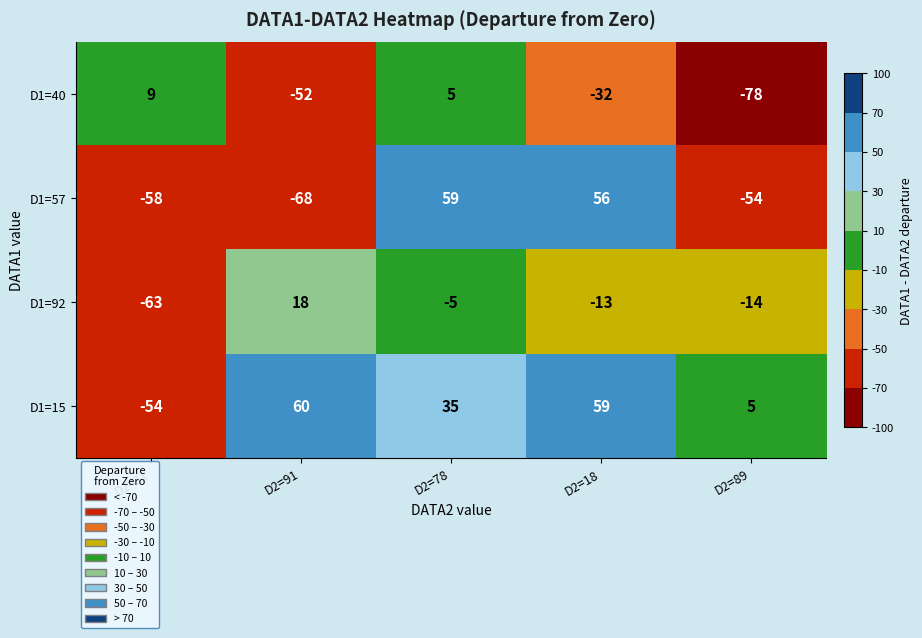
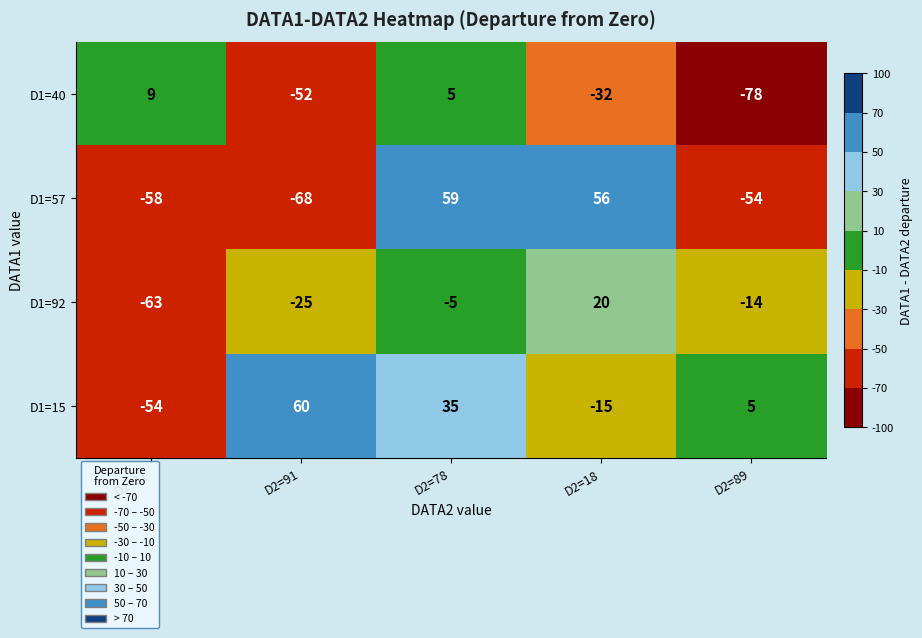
  {
    "D1=40": {
      "D2=31": 9,
      "D2=91": -52,
      "D2=78": 5,
      "D2=18": -32,
      "D2=89": -78
    },
    "D1=57": {
      "D2=31": -58,
      "D2=91": -68,
      "D2=78": 59,
      "D2=18": 56,
      "D2=89": -54
    },
    "D1=92": {
      "D2=31": -63,
-     "D2=91": 18,
+     "D2=91": -25,
      "D2=78": -5,
-     "D2=18": -13,
+     "D2=18": 20,
      "D2=89": -14
    },
    "D1=15": {
      "D2=31": -54,
      "D2=91": 60,
      "D2=78": 35,
-     "D2=18": 59,
+     "D2=18": -15,
      "D2=89": 5
    }
  }
